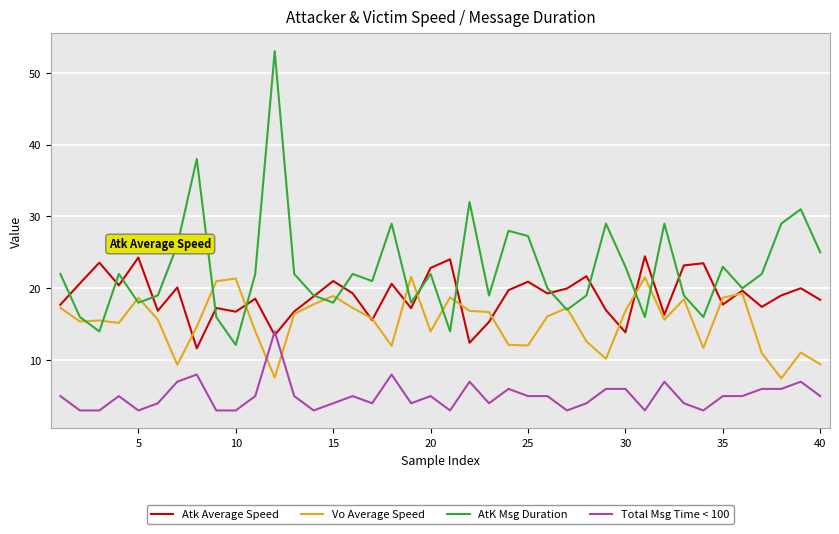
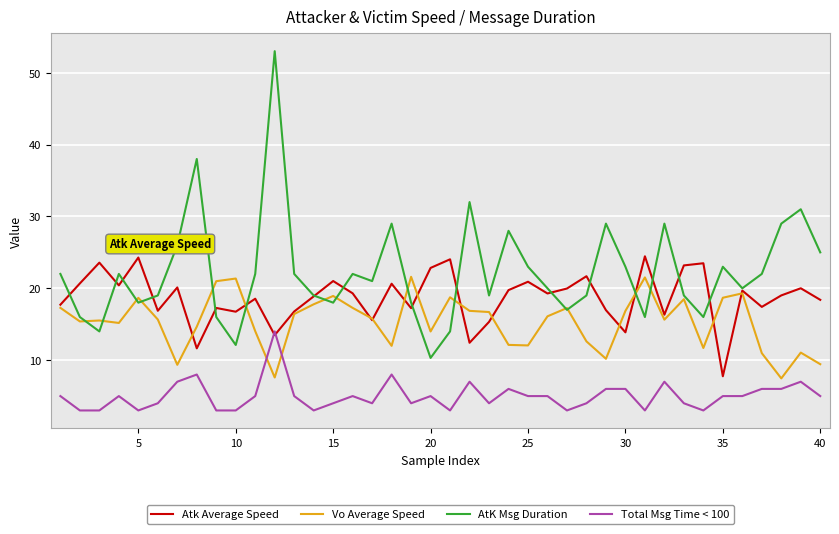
  {
    "Atk Average Speed": {
      "5": 24,
      "10": 17,
      "15": 21,
      "20": 23,
      "25": 21,
      "30": 14,
-     "35": 18,
+     "35": 8,
      "40": 18
    },
    "Vo Average Speed": {
      "5": 19,
      "10": 21,
      "15": 19,
      "20": 14,
      "25": 12,
      "30": 17,
      "35": 19,
      "40": 9
    },
    "AtK Msg Duration": {
      "5": 18,
      "10": 12,
      "15": 18,
-     "20": 22,
-     "25": 27,
+     "20": 10,
+     "25": 23,
      "30": 23,
      "35": 23,
      "40": 25
    },
    "Total Msg Time < 100": {
      "5": 3,
      "10": 3,
      "15": 4,
      "20": 5,
      "25": 5,
      "30": 6,
      "35": 5,
      "40": 5
    }
  }
